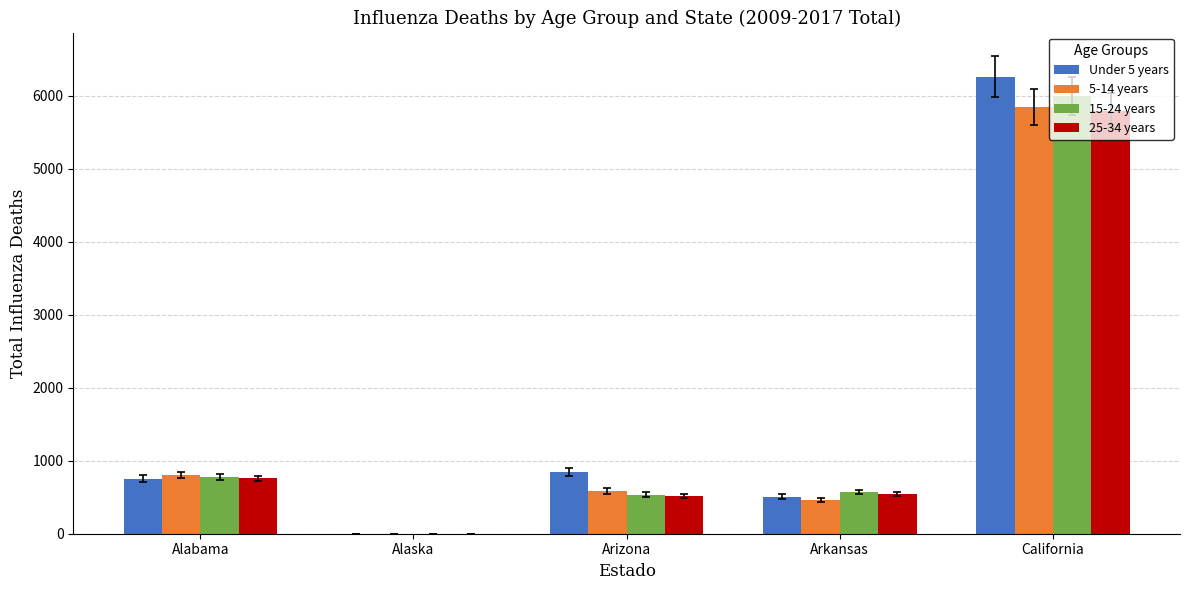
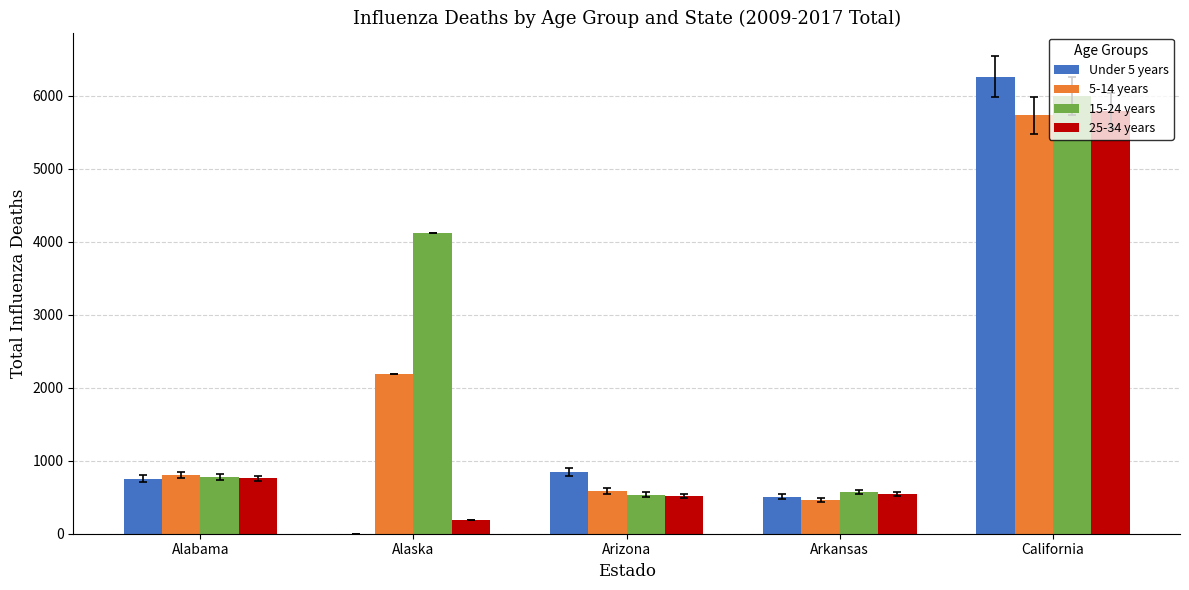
  {
    "5-14 years": {
      "Alabama": 800,
-     "Alaska": 0,
+     "Alaska": 2200,
      "Arizona": 600,
      "Arkansas": 500,
-     "California": 5800
+     "California": 5700
    },
    "15-24 years": {
      "Alabama": 800,
-     "Alaska": 0,
+     "Alaska": 4100,
      "Arizona": 500,
      "Arkansas": 600
    },
    "25-34 years": {
      "Alabama": 800,
-     "Alaska": 0,
+     "Alaska": 200,
      "Arizona": 500,
      "Arkansas": 500
    }
  }
